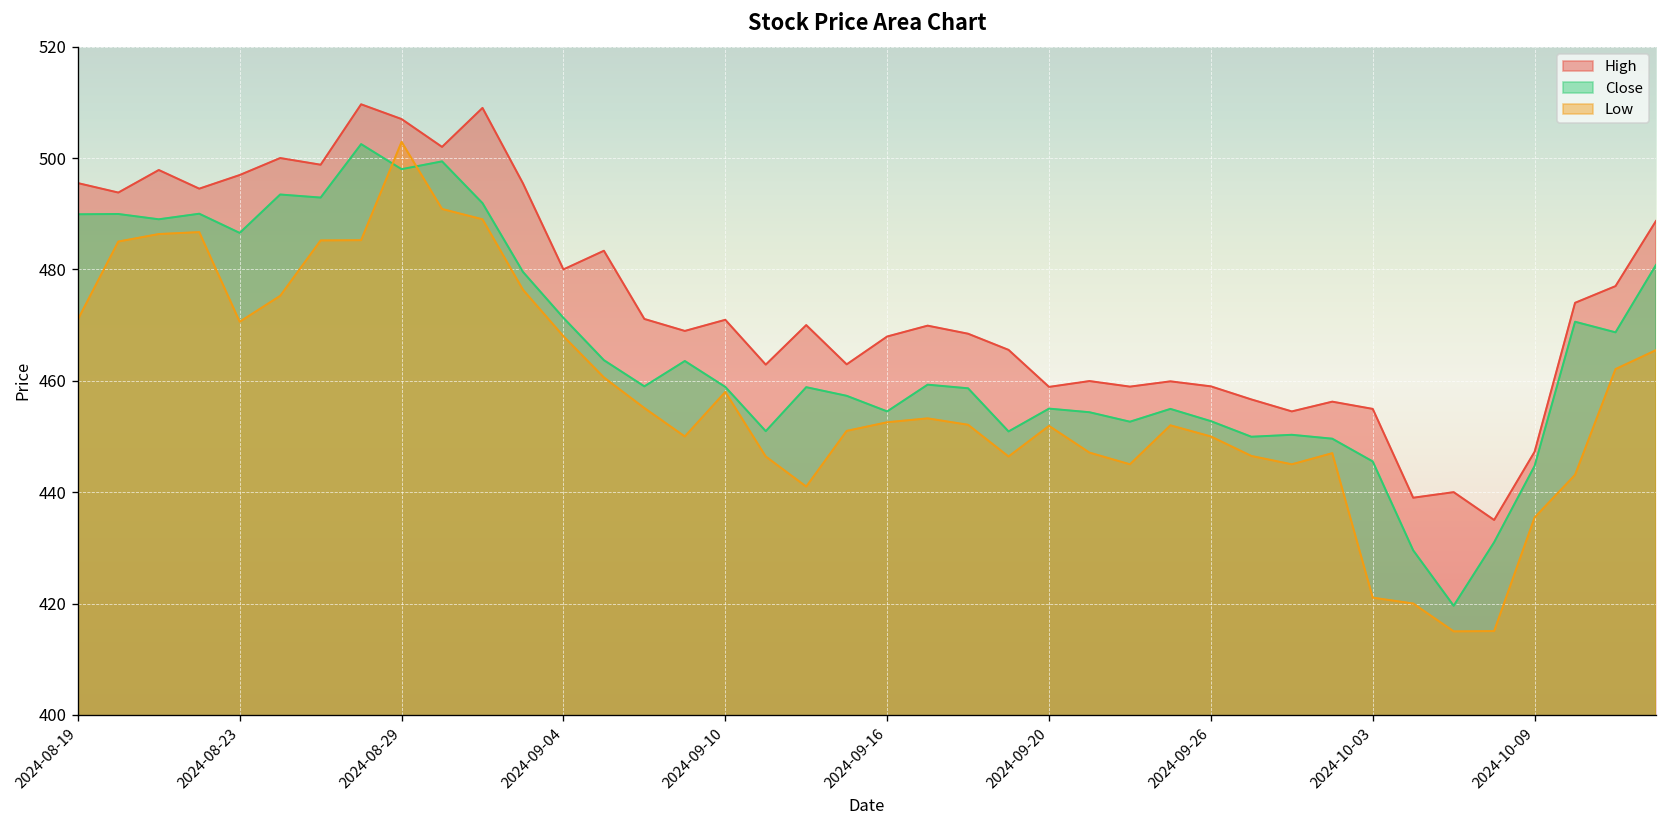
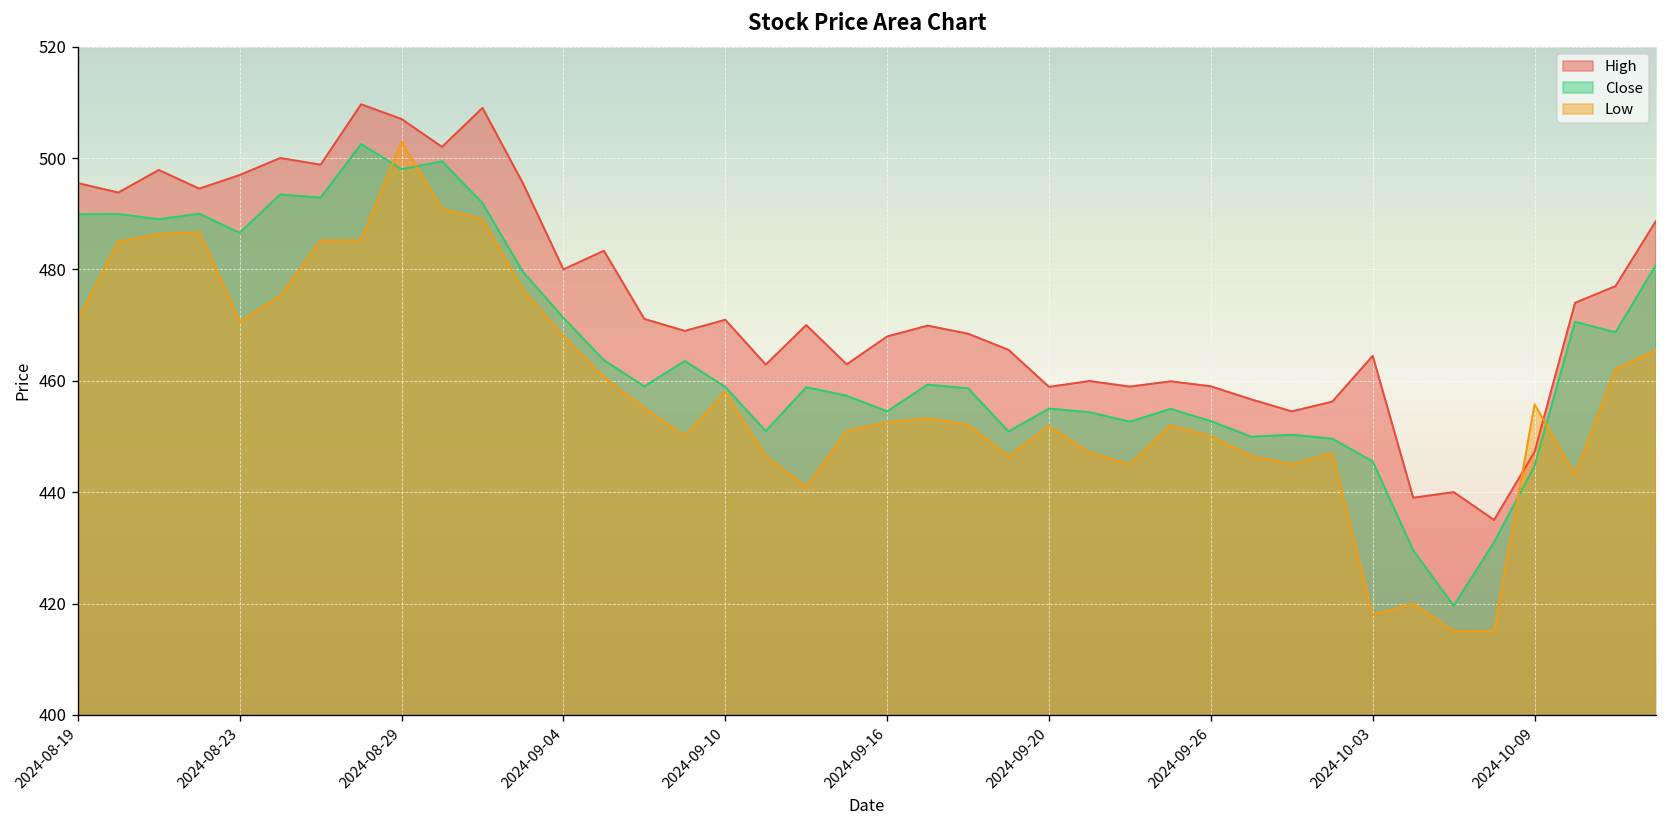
  {
    "High": {
      "2024-08-19": 496,
      "2024-08-23": 497,
      "2024-08-29": 507,
      "2024-09-04": 480,
      "2024-09-10": 471,
      "2024-09-16": 468,
      "2024-09-20": 459,
      "2024-09-26": 459,
-     "2024-10-03": 455,
+     "2024-10-03": 464,
      "2024-10-09": 447
    },
    "Close": {
      "2024-08-19": 490,
      "2024-08-23": 487,
      "2024-08-29": 498,
      "2024-09-04": 471,
      "2024-09-10": 459,
      "2024-09-16": 455,
      "2024-09-20": 455,
      "2024-09-26": 453,
      "2024-10-03": 446,
      "2024-10-09": 445
    },
    "Low": {
      "2024-08-19": 471,
      "2024-08-23": 471,
      "2024-08-29": 503,
      "2024-09-04": 468,
      "2024-09-10": 458,
      "2024-09-16": 453,
      "2024-09-20": 452,
      "2024-09-26": 450,
-     "2024-10-03": 421,
-     "2024-10-09": 435
+     "2024-10-03": 418,
+     "2024-10-09": 456
    }
  }
